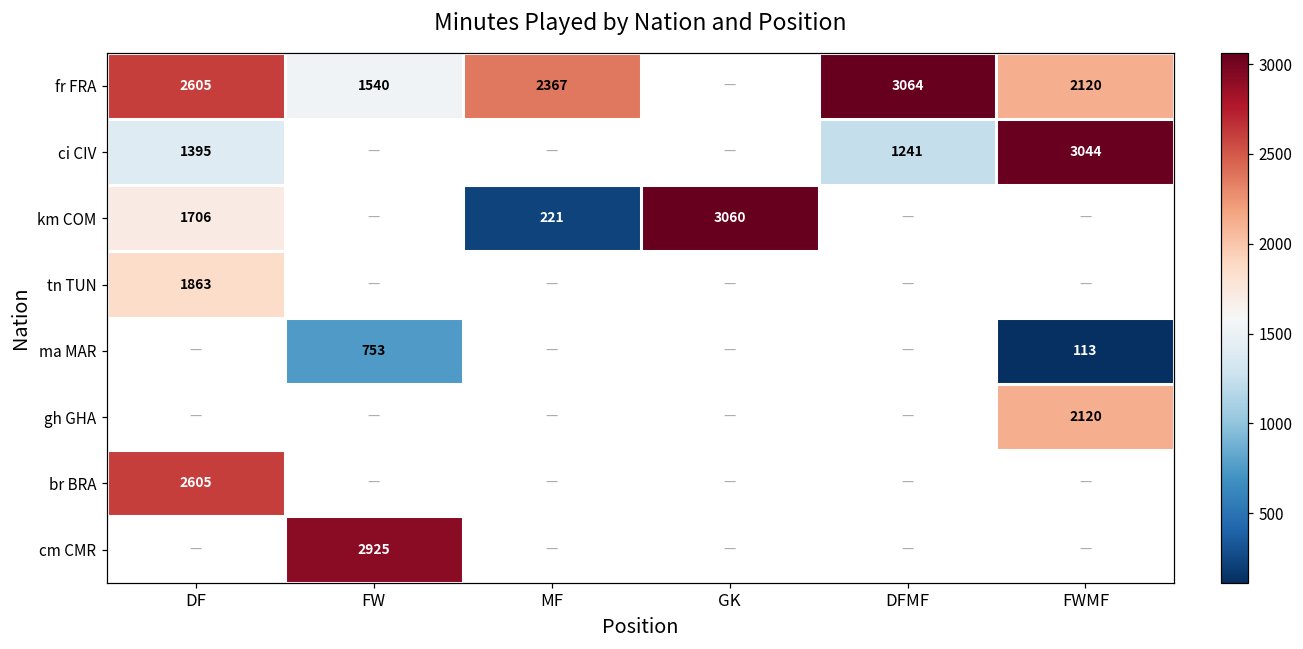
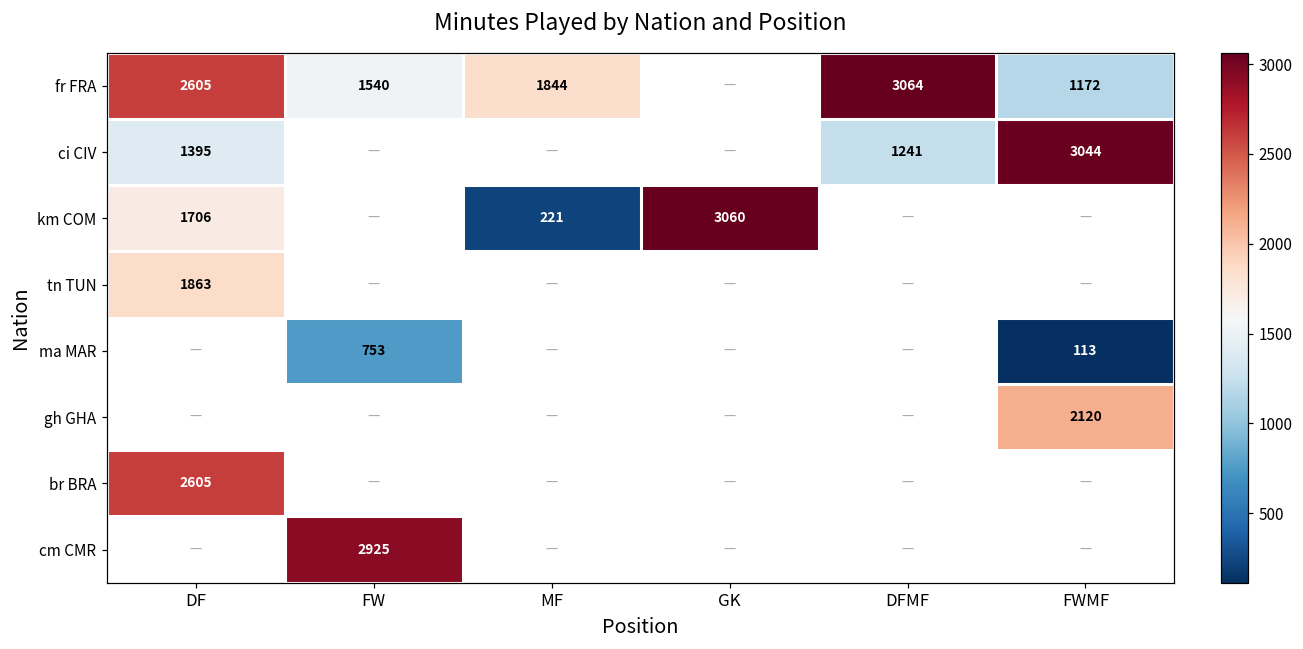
  {
    "fr FRA": {
      "DF": 2605,
      "FW": 1540,
-     "MF": 2367,
+     "MF": 1844,
      "DFMF": 3064,
-     "FWMF": 2120
+     "FWMF": 1172
    },
    "ci CIV": {
      "DF": 1395,
      "DFMF": 1241,
      "FWMF": 3044
    },
    "km COM": {
      "DF": 1706,
      "MF": 221,
      "GK": 3060
    },
    "tn TUN": {
      "DF": 1863
    },
    "ma MAR": {
      "FW": 753,
      "FWMF": 113
    },
    "gh GHA": {
      "FWMF": 2120
    },
    "br BRA": {
      "DF": 2605
    },
    "cm CMR": {
      "FW": 2925
    }
  }
